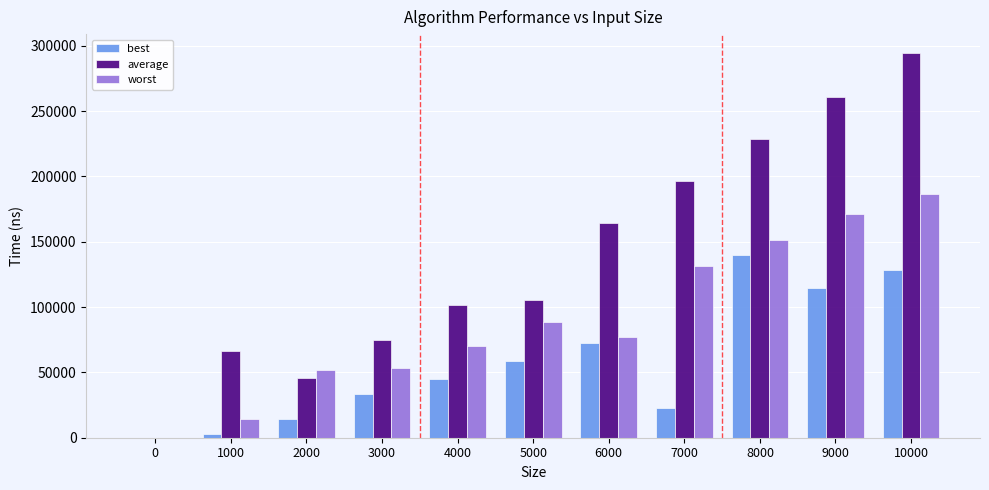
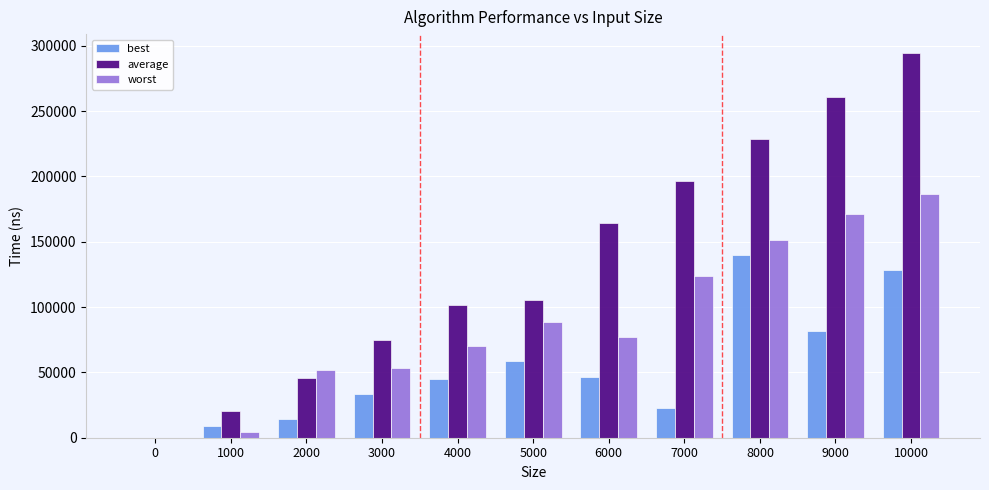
  {
    "best": {
      "0": 0,
-     "1000": 3000,
+     "1000": 9000,
      "2000": 14000,
      "3000": 33000,
      "4000": 45000,
      "5000": 59000,
-     "6000": 73000,
+     "6000": 47000,
      "7000": 23000,
      "8000": 140000,
-     "9000": 115000,
+     "9000": 82000,
      "10000": 129000
    },
    "average": {
      "0": 0,
-     "1000": 66000,
+     "1000": 20000,
      "2000": 46000,
      "3000": 75000,
      "4000": 102000,
      "5000": 105000,
      "6000": 165000,
      "7000": 196000,
      "8000": 229000,
      "9000": 261000,
      "10000": 294000
    },
    "worst": {
      "0": 0,
-     "1000": 14000,
+     "1000": 4000,
      "2000": 52000,
      "3000": 53000,
      "4000": 71000,
      "5000": 89000,
      "6000": 77000,
-     "7000": 132000,
+     "7000": 124000,
      "8000": 152000,
      "9000": 171000,
      "10000": 187000
    }
  }
